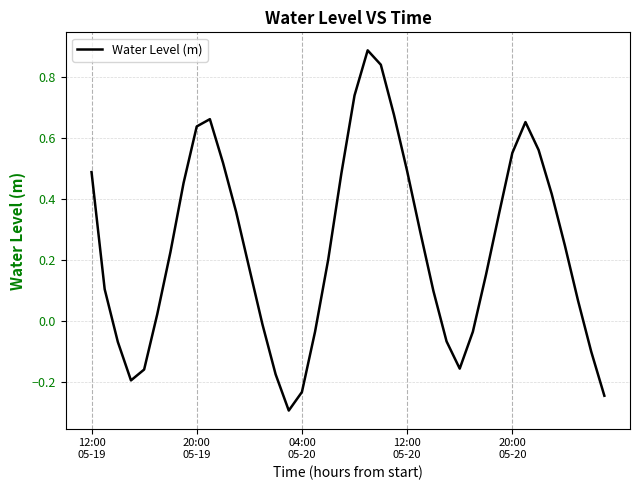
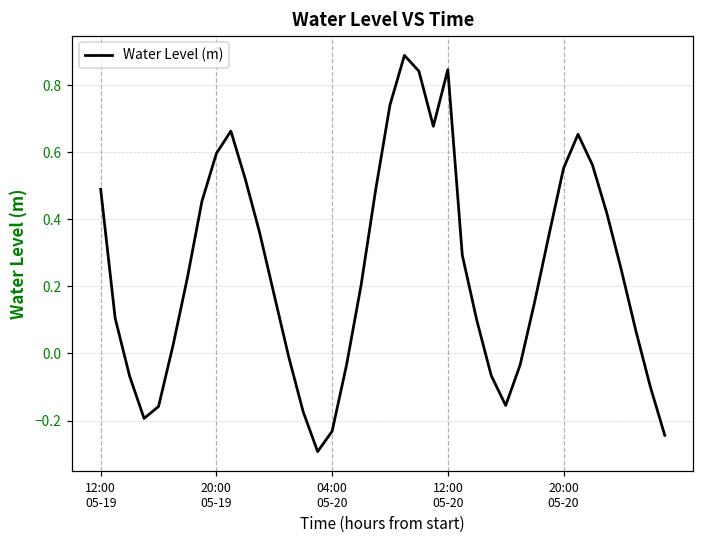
  {
    "12:00 05-19": 0.49,
-   "20:00 05-19": 0.64,
+   "20:00 05-19": 0.60,
    "04:00 05-20": -0.23,
-   "12:00 05-20": 0.49,
+   "12:00 05-20": 0.85,
    "20:00 05-20": 0.55
  }
